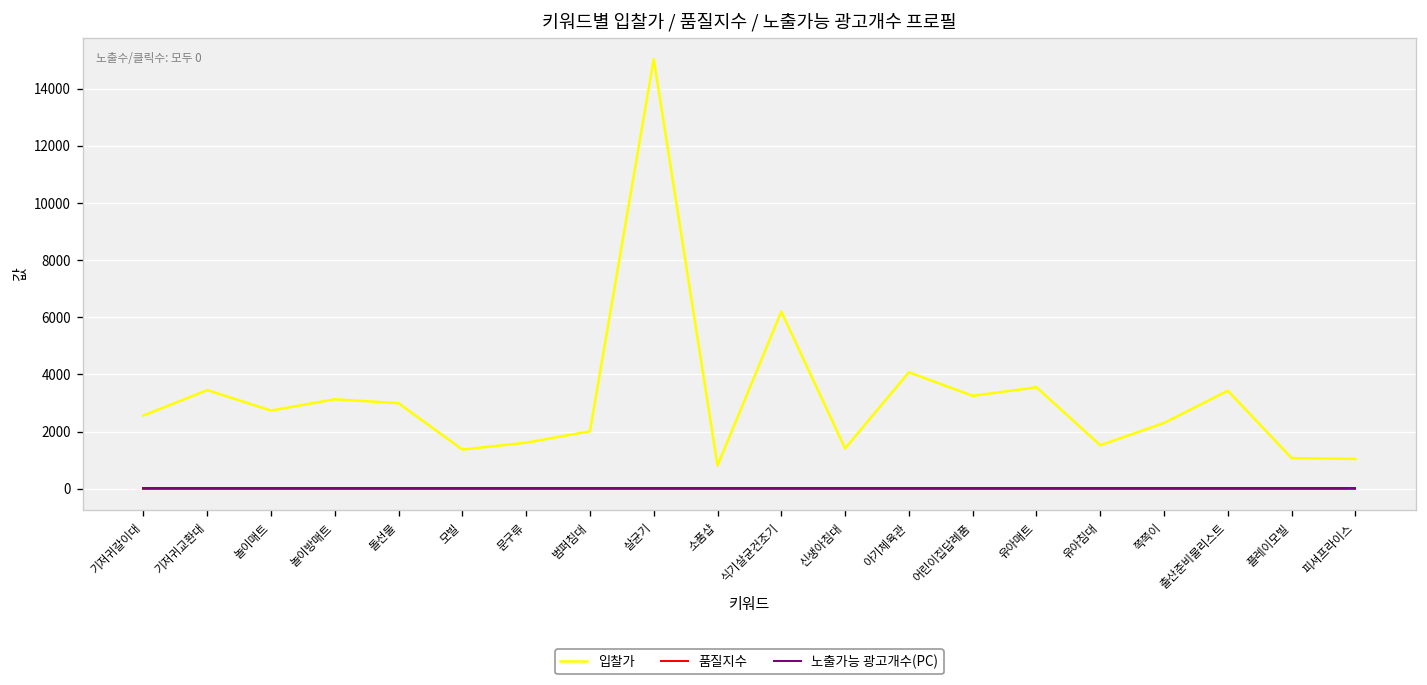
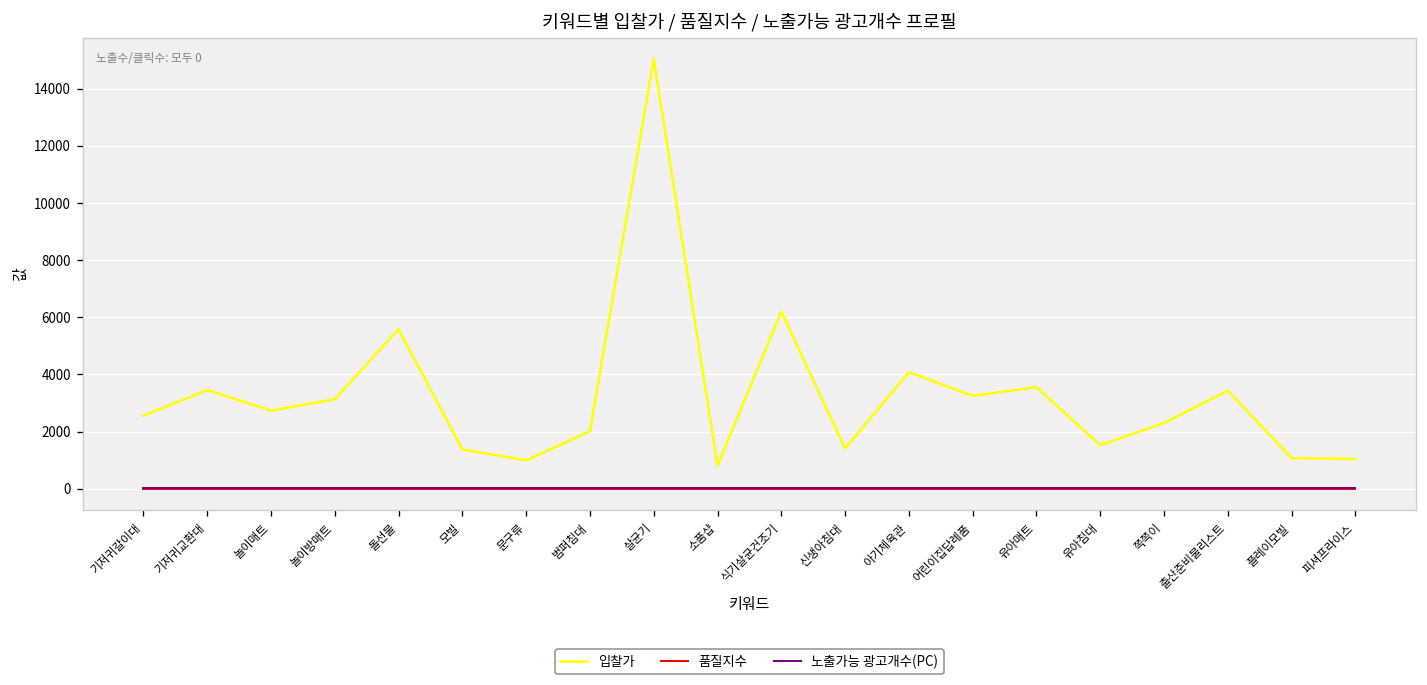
  {
    "입찰가": {
      "기저귀갈이대": 2600,
      "기저귀교환대": 3500,
      "놀이매트": 2700,
      "놀이방매트": 3100,
-     "돌선물": 3000,
+     "돌선물": 5600,
      "모빌": 1400,
-     "문구류": 1600,
+     "문구류": 1000,
      "범퍼침대": 2000,
      "살균기": 15000,
      "소품샵": 800,
      "식기살균건조기": 6200,
      "신생아침대": 1400,
      "아기체육관": 4100,
      "어린이집답례품": 3300,
      "유아매트": 3600,
      "유아침대": 1500,
      "쪽쪽이": 2300,
      "출산준비물리스트": 3400,
      "플레이모빌": 1100,
      "피셔프라이스": 1000
    },
    "노출가능 광고개수(PC)": {
      "기저귀갈이대": 0,
      "기저귀교환대": 0,
      "놀이매트": 0,
      "놀이방매트": 0,
      "돌선물": 0,
      "모빌": 0,
      "문구류": 0,
      "범퍼침대": 0,
      "살균기": 0,
      "소품샵": 0,
      "식기살균건조기": 0,
      "신생아침대": 0,
      "아기체육관": 0,
      "어린이집답례품": 0,
      "유아매트": 0,
      "유아침대": 0,
      "쪽쪽이": 0,
      "출산준비물리스트": 0,
      "플레이모빌": 0,
      "피셔프라이스": 0
    }
  }
